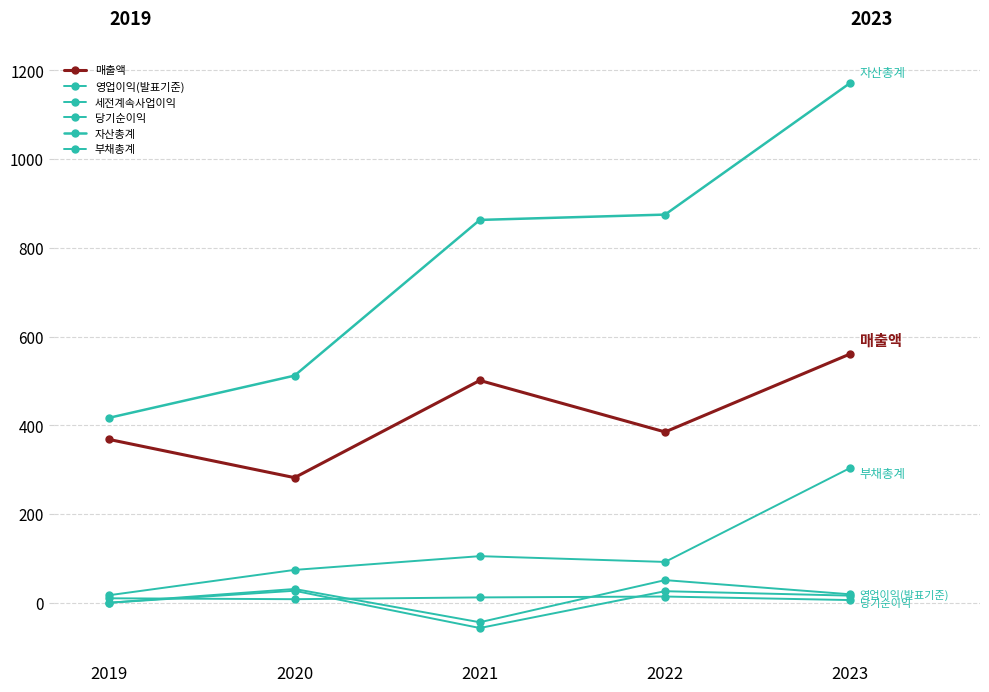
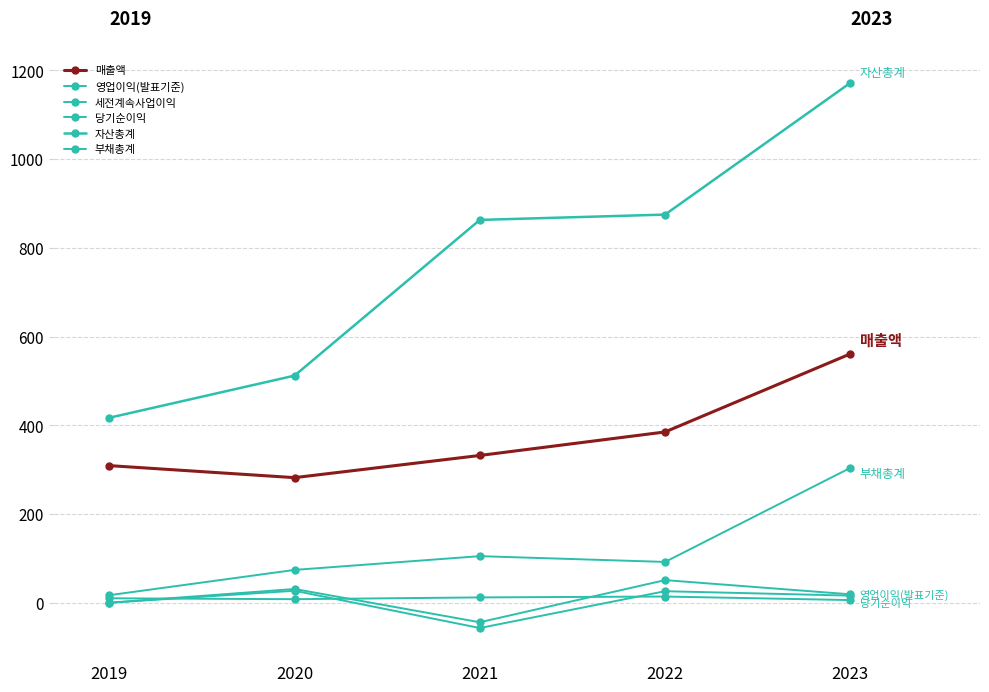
  {
    "매출액": {
-     "2019": 370,
+     "2019": 310,
      "2020": 280,
-     "2021": 500,
+     "2021": 330,
      "2022": 390,
      "2023": 560
    }
  }
